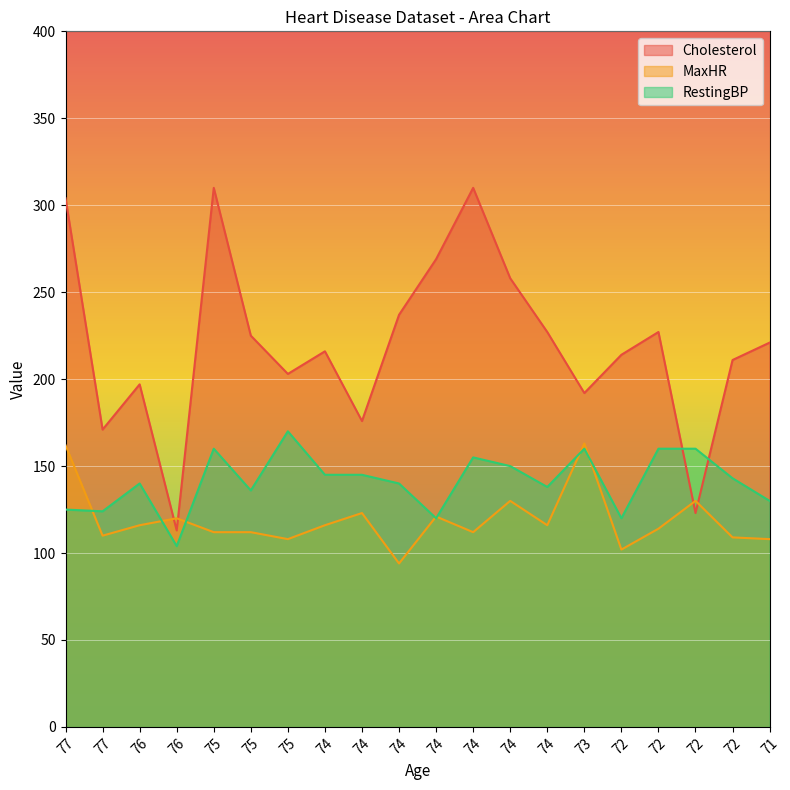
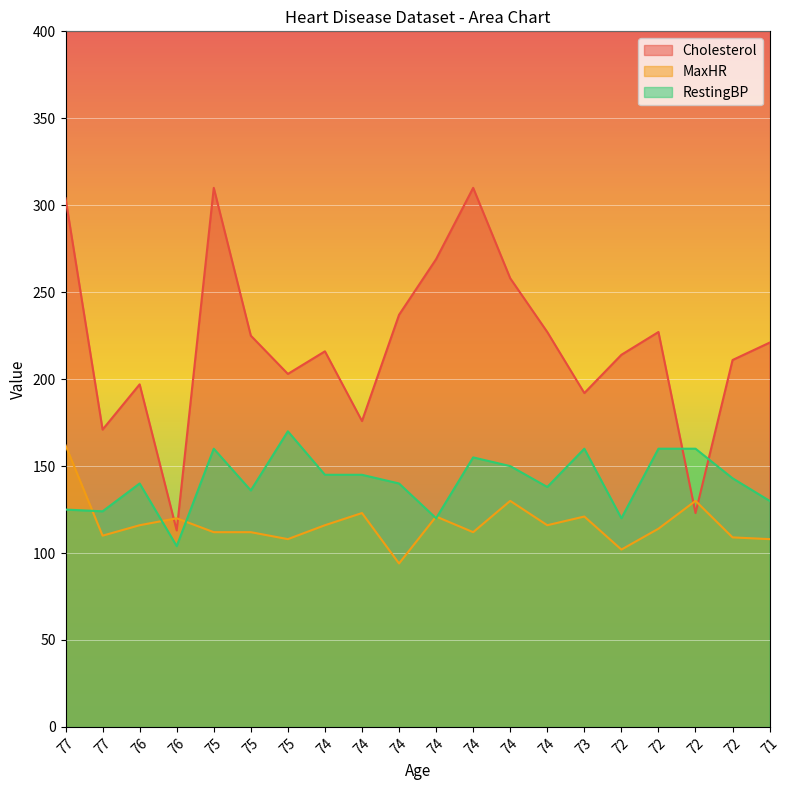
  {
    "Cholesterol": {
      "73": 192,
      "71": 221
    },
    "MaxHR": {
-     "73": 163,
+     "73": 121,
      "71": 108
    },
    "RestingBP": {
      "73": 160,
      "71": 130
    }
  }
